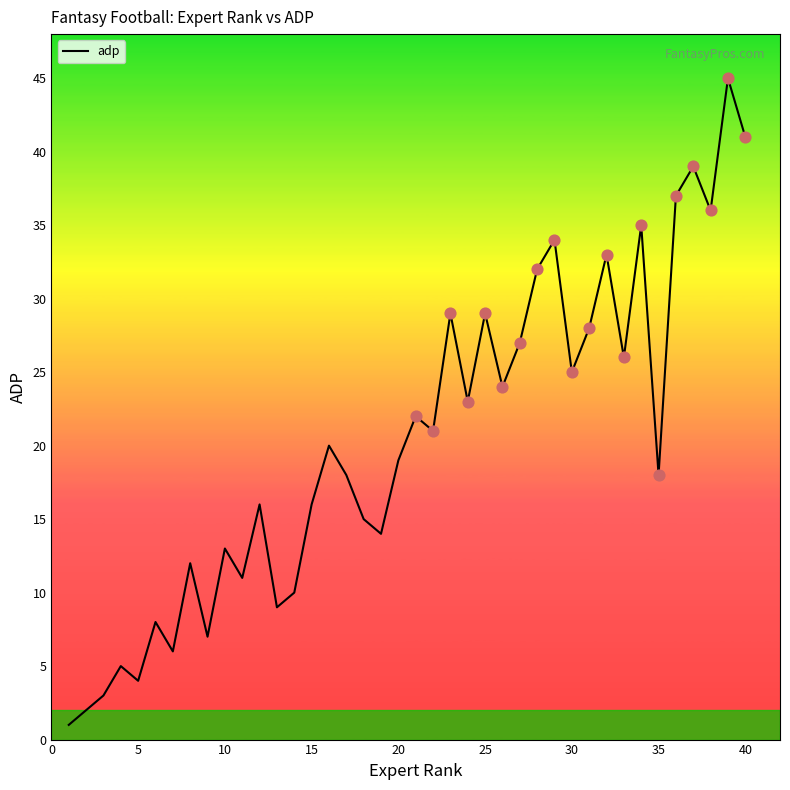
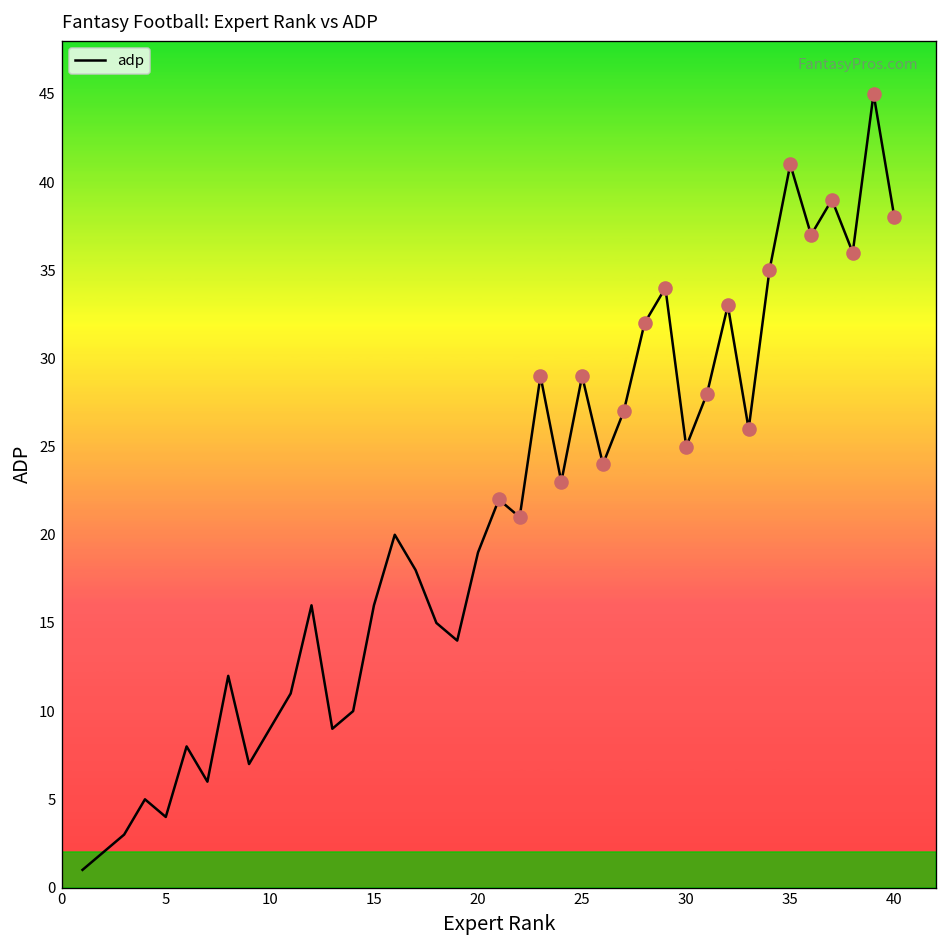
  {
    "adp": {
      "5": 4,
-     "10": 13,
+     "10": 9,
      "15": 16,
      "20": 19,
-     "35": 18,
-     "40": 41
+     "35": 41,
+     "40": 38
    }
  }
